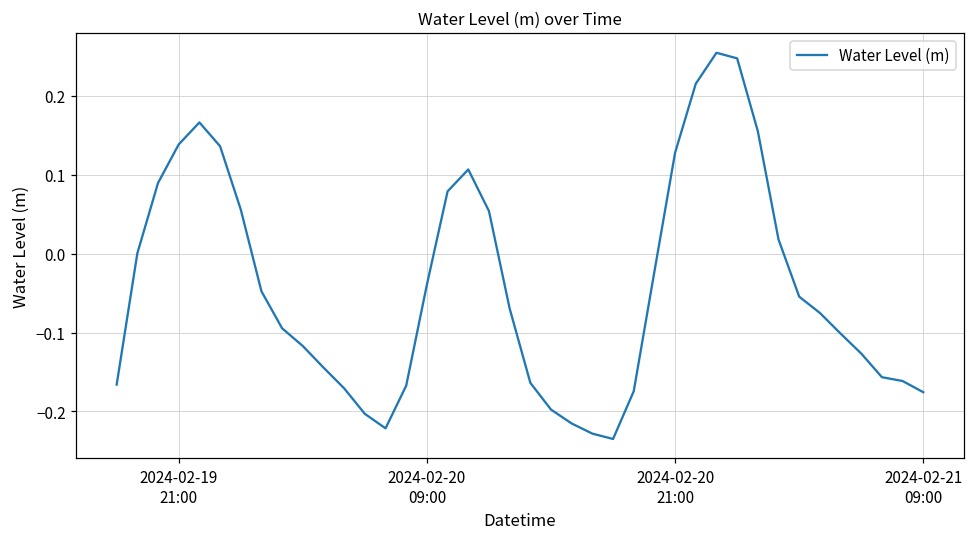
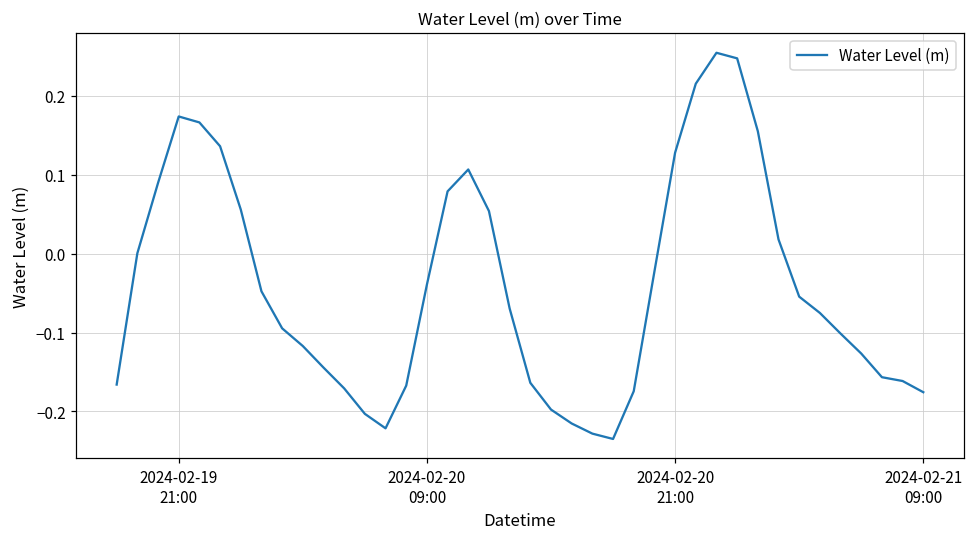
  {
-   "2024-02-19 21:00": 0.14,
+   "2024-02-19 21:00": 0.17,
    "2024-02-20 09:00": -0.04,
    "2024-02-20 21:00": 0.13,
    "2024-02-21 09:00": -0.18
  }
